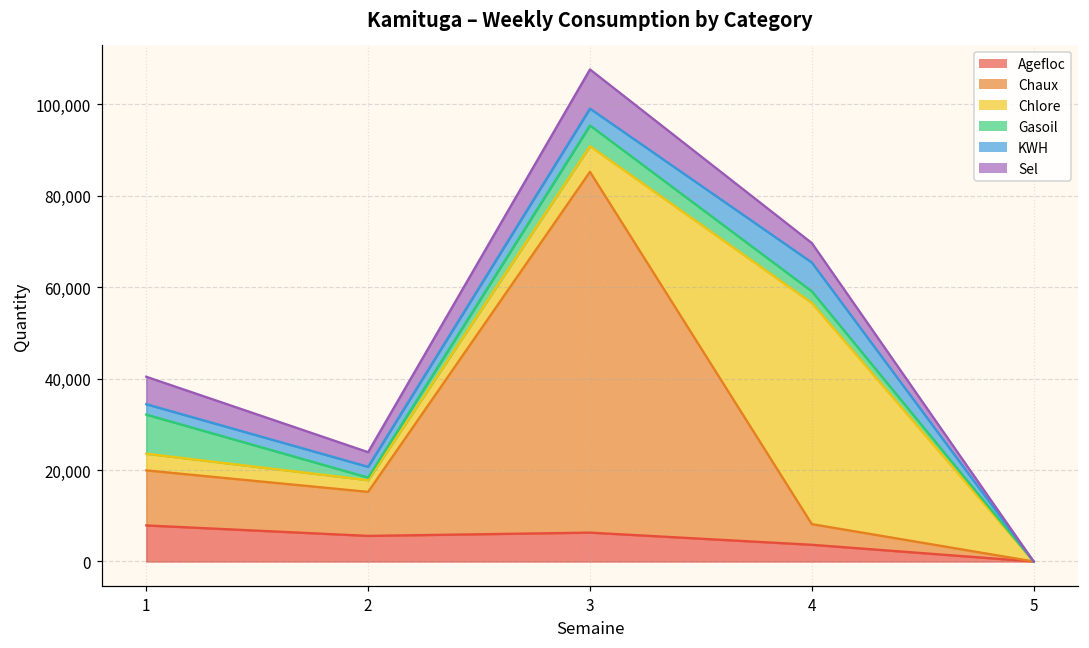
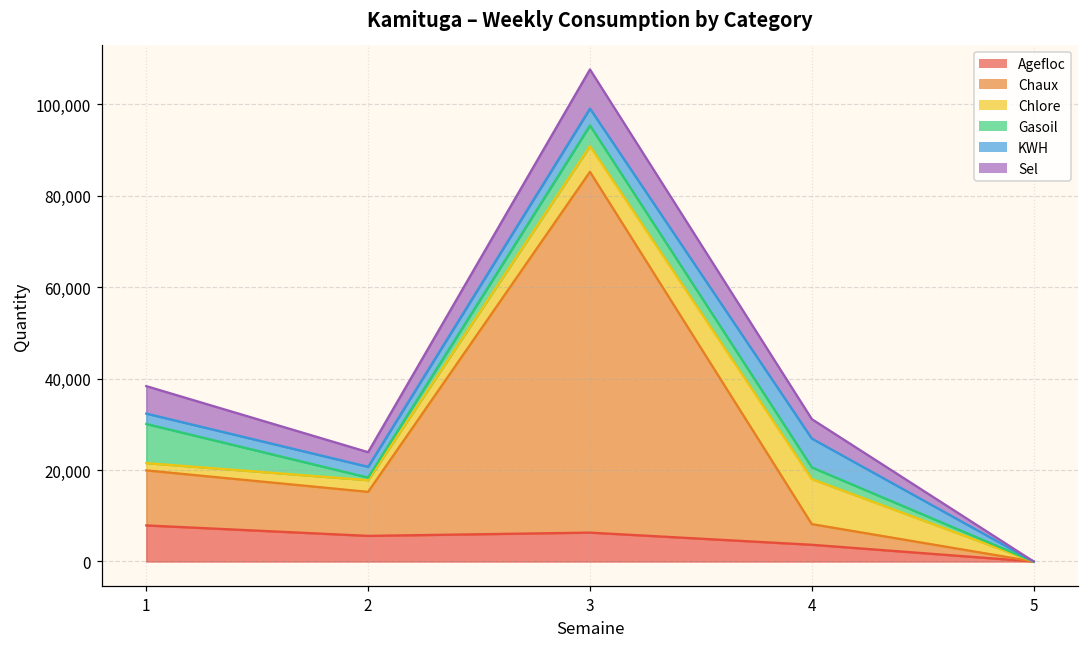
  {
    "Chlore": {
-     "1": "4,000",
+     "1": "2,000",
      "3": "6,000",
-     "4": "48,000"
+     "4": "10,000"
    },
    "Gasoil": {
      "1": "9,000",
      "3": "5,000",
      "4": "3,000"
    },
    "KWH": {
      "1": "2,000",
      "2": "2,000",
      "3": "4,000",
      "4": "6,000"
    },
    "Sel": {
      "1": "6,000",
      "2": "3,000",
      "3": "9,000",
      "4": "4,000"
    }
  }
